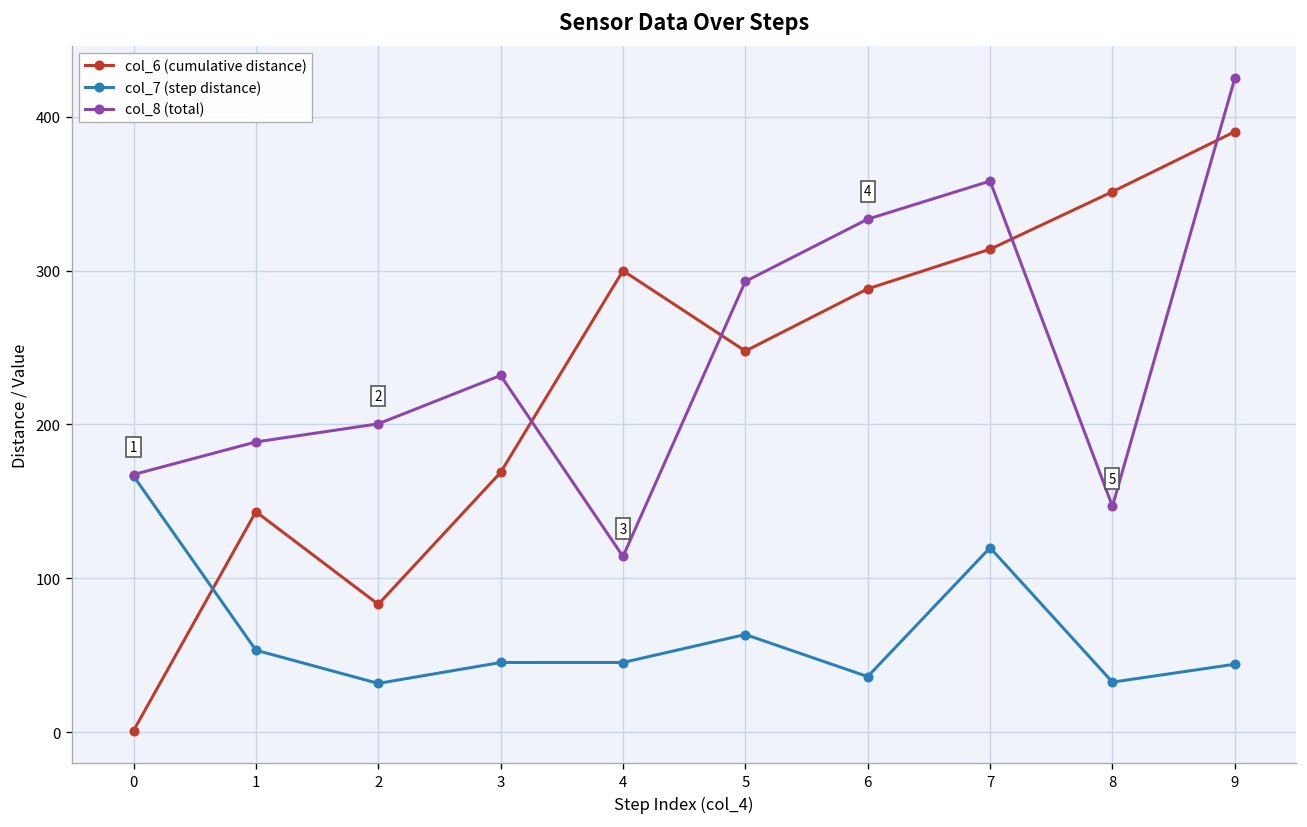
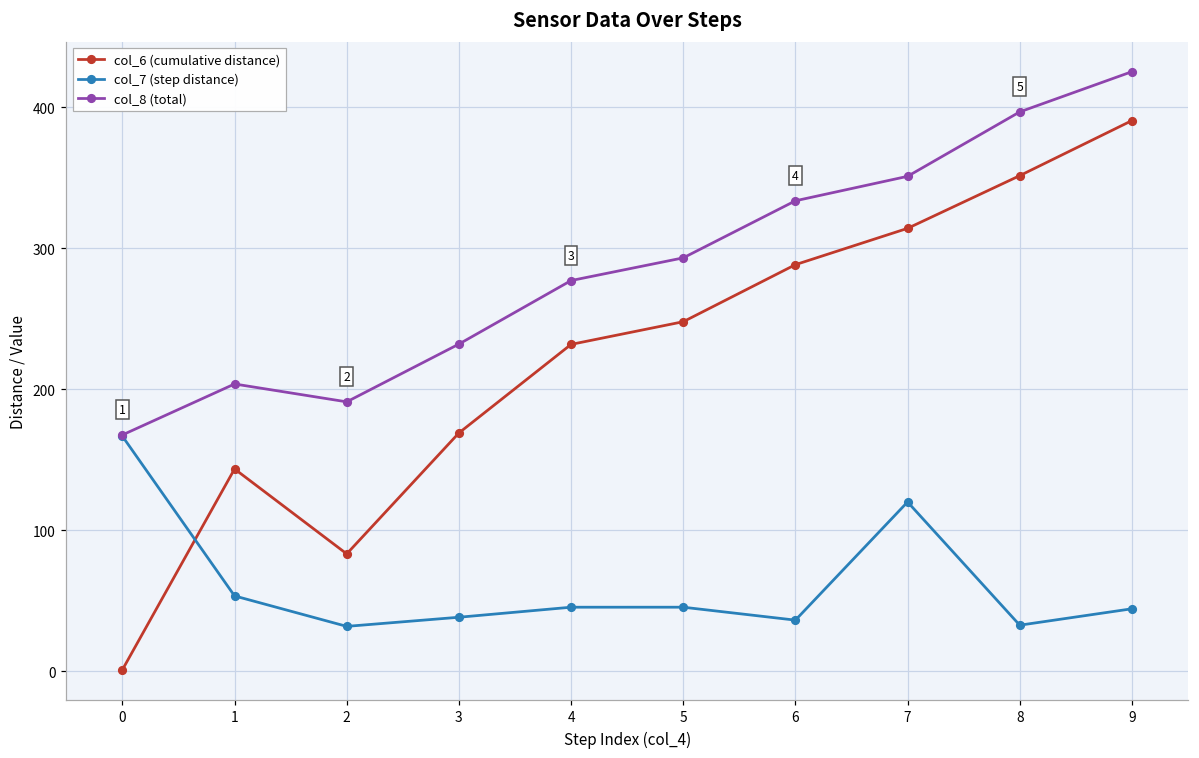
  {
    "col_6 (cumulative distance)": {
      "0": 1,
      "1": 143,
      "2": 83,
      "3": 169,
-     "4": 300,
+     "4": 232,
      "5": 248,
      "6": 288,
      "7": 314,
      "8": 351,
      "9": 390
    },
    "col_7 (step distance)": {
      "1": 53,
      "2": 32,
-     "3": 45,
+     "3": 38,
      "4": 45,
-     "5": 63,
+     "5": 45,
      "6": 36,
      "7": 120,
      "8": 33,
      "9": 44
    },
    "col_8 (total)": {
-     "1": 189,
-     "2": 200,
+     "1": 204,
+     "2": 191,
      "3": 232,
-     "4": 114,
+     "4": 277,
      "5": 293,
-     "7": 358,
-     "8": 147,
+     "7": 351,
+     "8": 397,
      "9": 425
    }
  }
